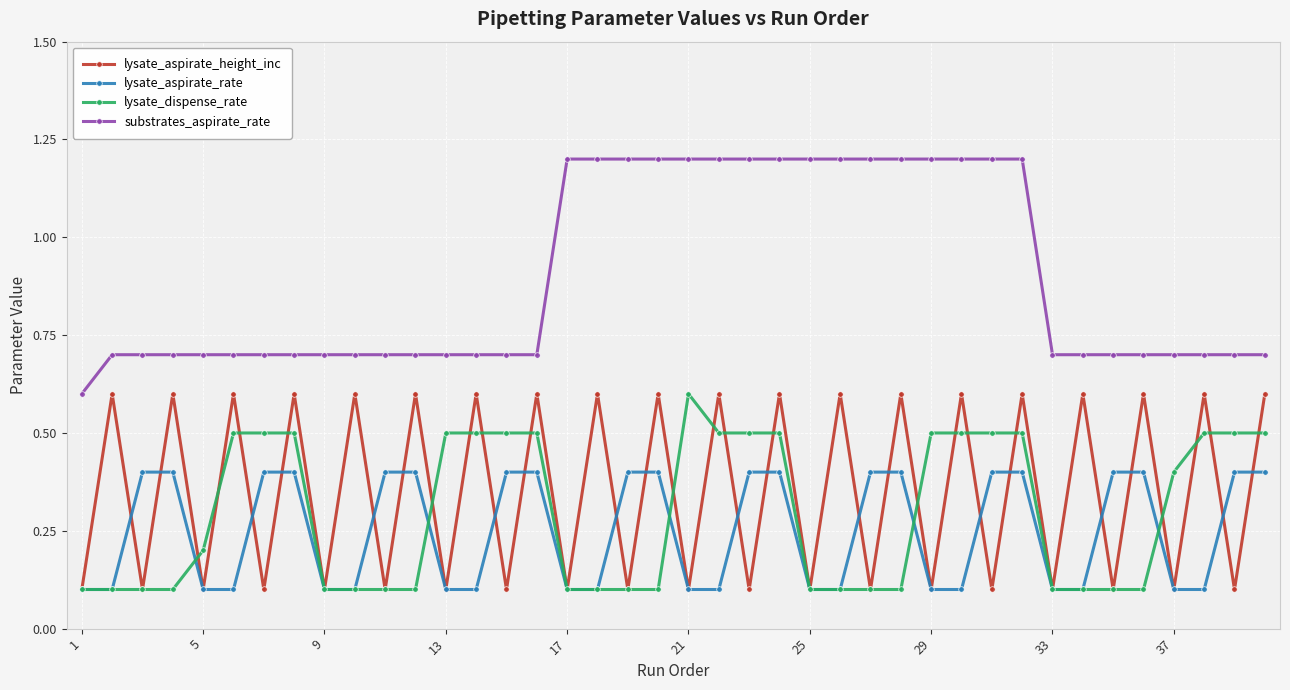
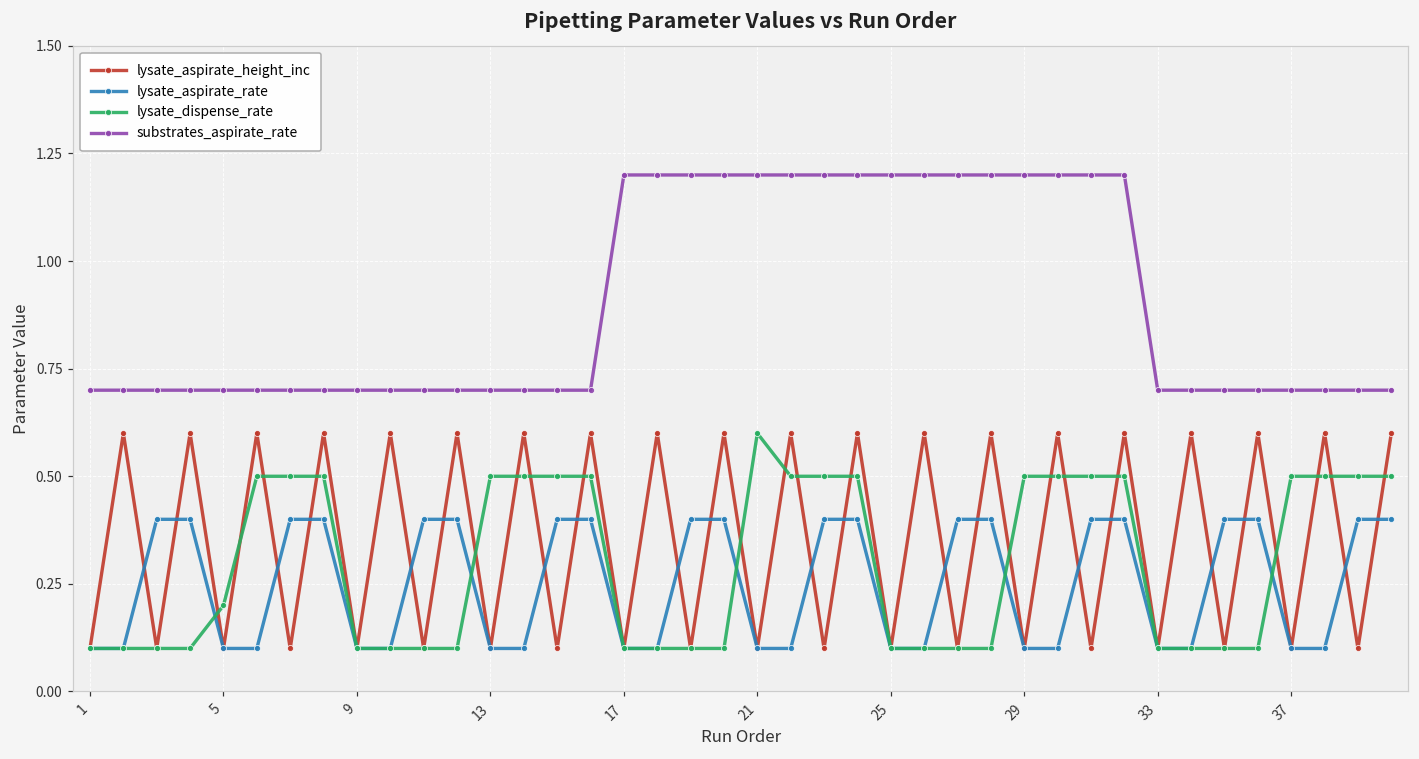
  {
    "lysate_dispense_rate": {
      "5": 0.2,
      "13": 0.5,
      "21": 0.6,
      "29": 0.5,
-     "37": 0.4
+     "37": 0.5
    },
    "substrates_aspirate_rate": {
-     "1": 0.6,
+     "1": 0.7,
      "5": 0.7,
      "9": 0.7,
      "13": 0.7,
      "17": 1.2,
      "21": 1.2,
      "25": 1.2,
      "29": 1.2,
      "33": 0.7,
      "37": 0.7
    }
  }
